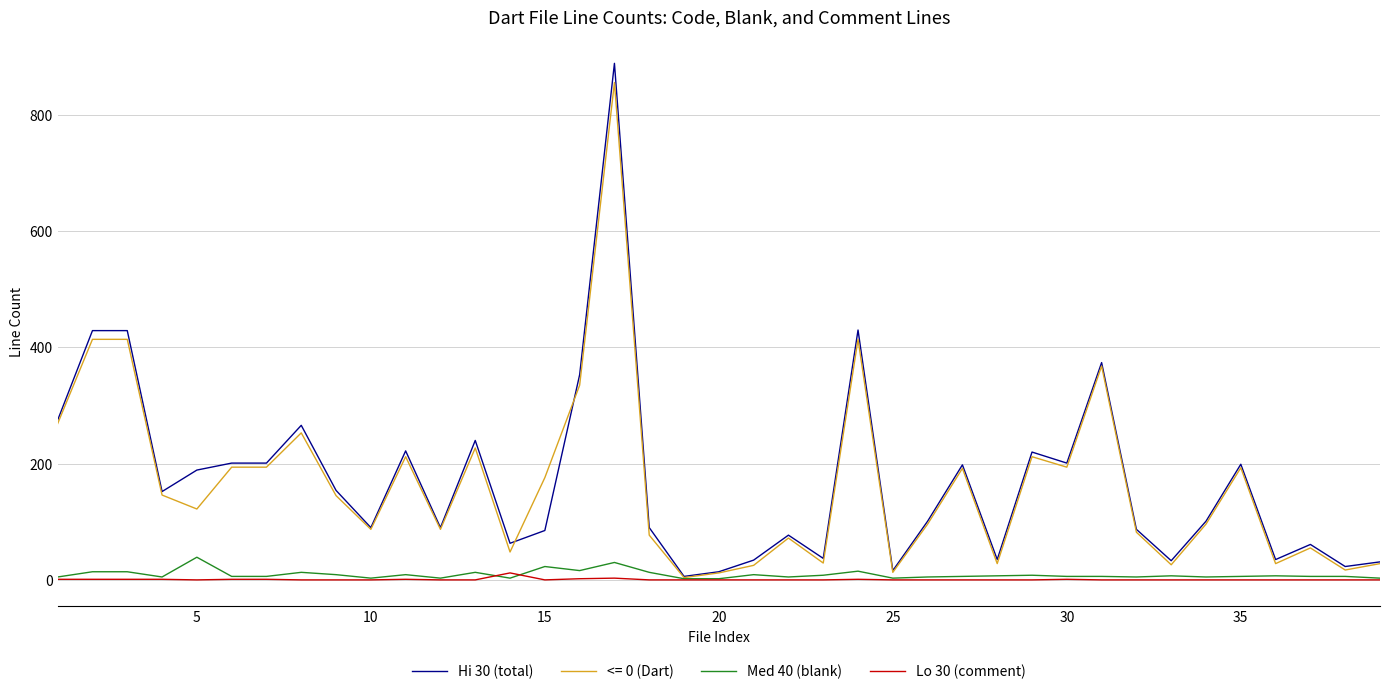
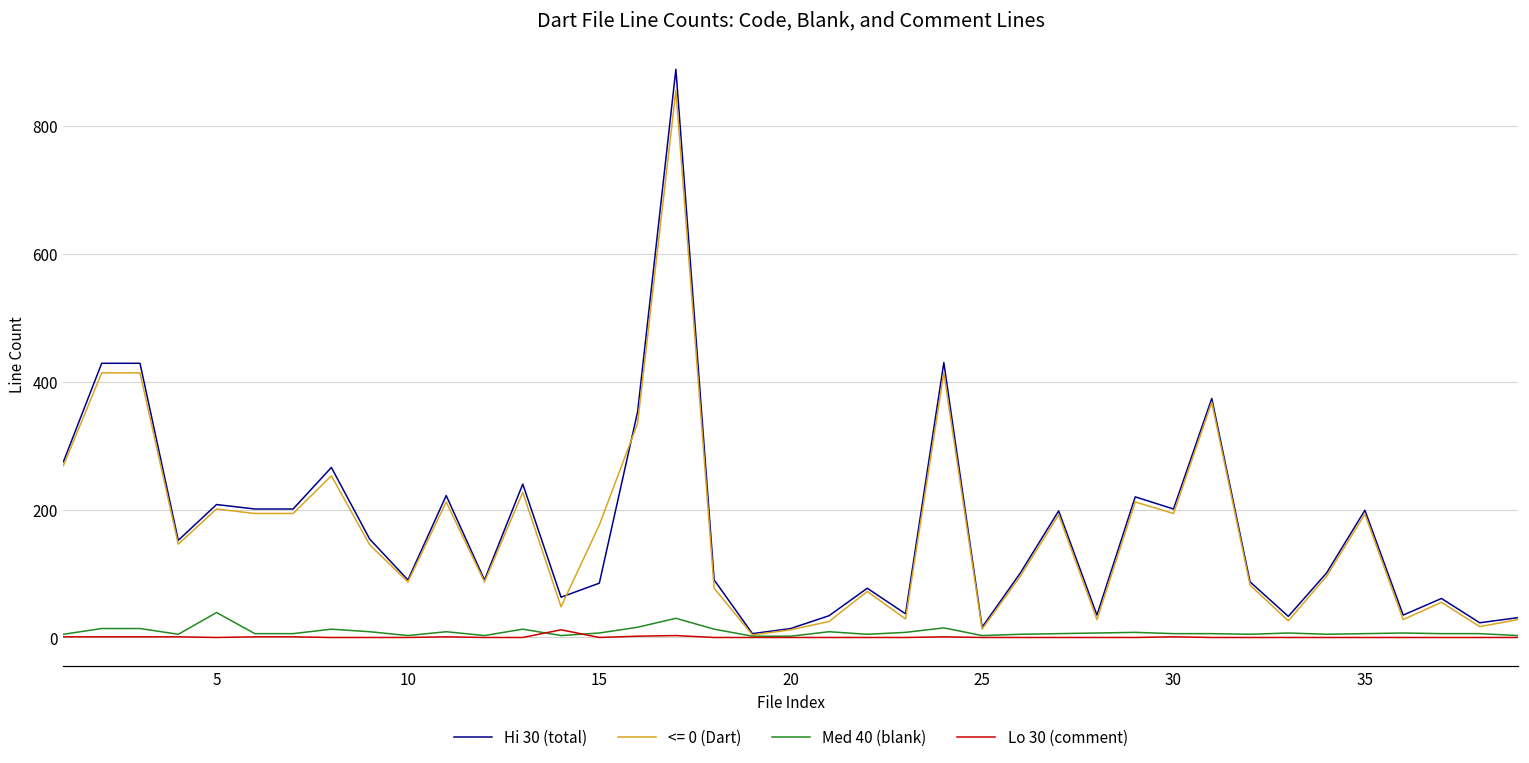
  {
    "Hi 30 (total)": {
-     "5": 190,
+     "5": 210,
      "15": 90,
      "30": 200,
      "35": 200
    },
    "<= 0 (Dart)": {
-     "5": 120,
+     "5": 200,
      "15": 180,
      "30": 190,
      "35": 190
    },
    "Med 40 (blank)": {
      "5": 40,
-     "15": 20,
+     "15": 10,
      "30": 10,
      "35": 10
    },
    "Lo 30 (comment)": {
      "5": 0,
      "15": 0,
      "30": 0,
      "35": 0
    }
  }
